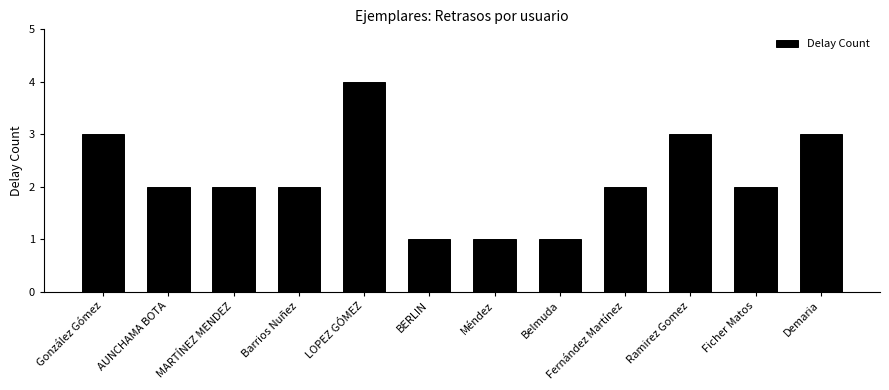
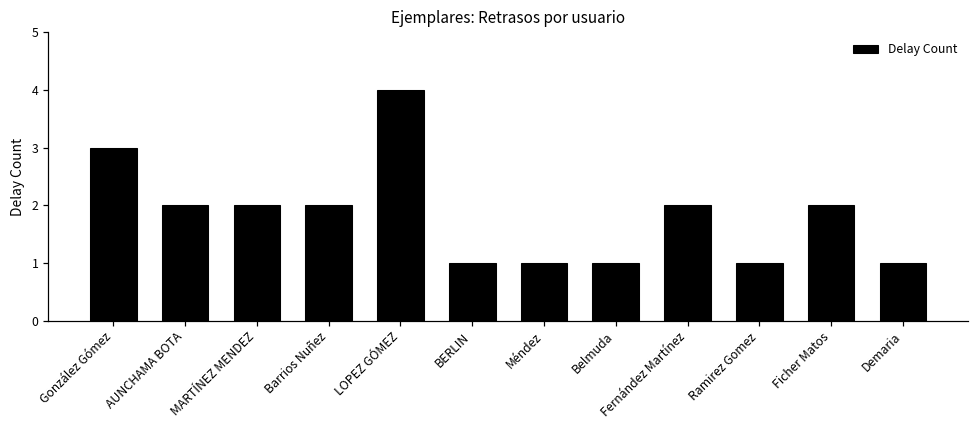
  {
    "González Gómez": 3,
    "AUNCHAMA BOTA": 2,
    "MARTÍNEZ MENDEZ": 2,
    "Barrios Nuñez": 2,
    "LOPEZ GÓMEZ": 4,
    "BERLIN": 1,
    "Méndez": 1,
    "Belmuda": 1,
    "Fernández Martínez": 2,
-   "Ramirez Gomez": 3,
+   "Ramirez Gomez": 1,
    "Ficher Matos": 2,
-   "Demaria": 3
+   "Demaria": 1
  }
